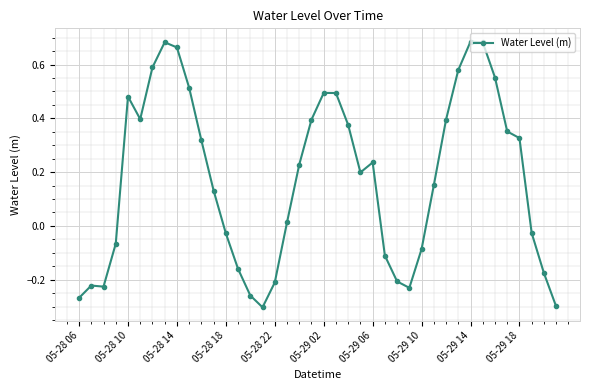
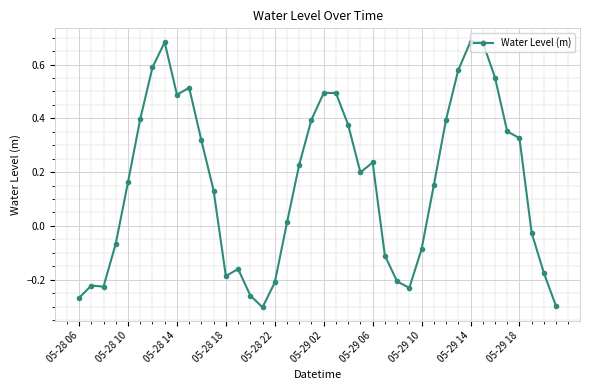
  {
    "05-28 06": -0.27,
-   "05-28 10": 0.48,
-   "05-28 14": 0.66,
-   "05-28 18": -0.03,
+   "05-28 10": 0.16,
+   "05-28 14": 0.49,
+   "05-28 18": -0.19,
    "05-28 22": -0.21,
    "05-29 02": 0.49,
    "05-29 06": 0.24,
    "05-29 10": -0.09,
    "05-29 18": 0.33
  }
